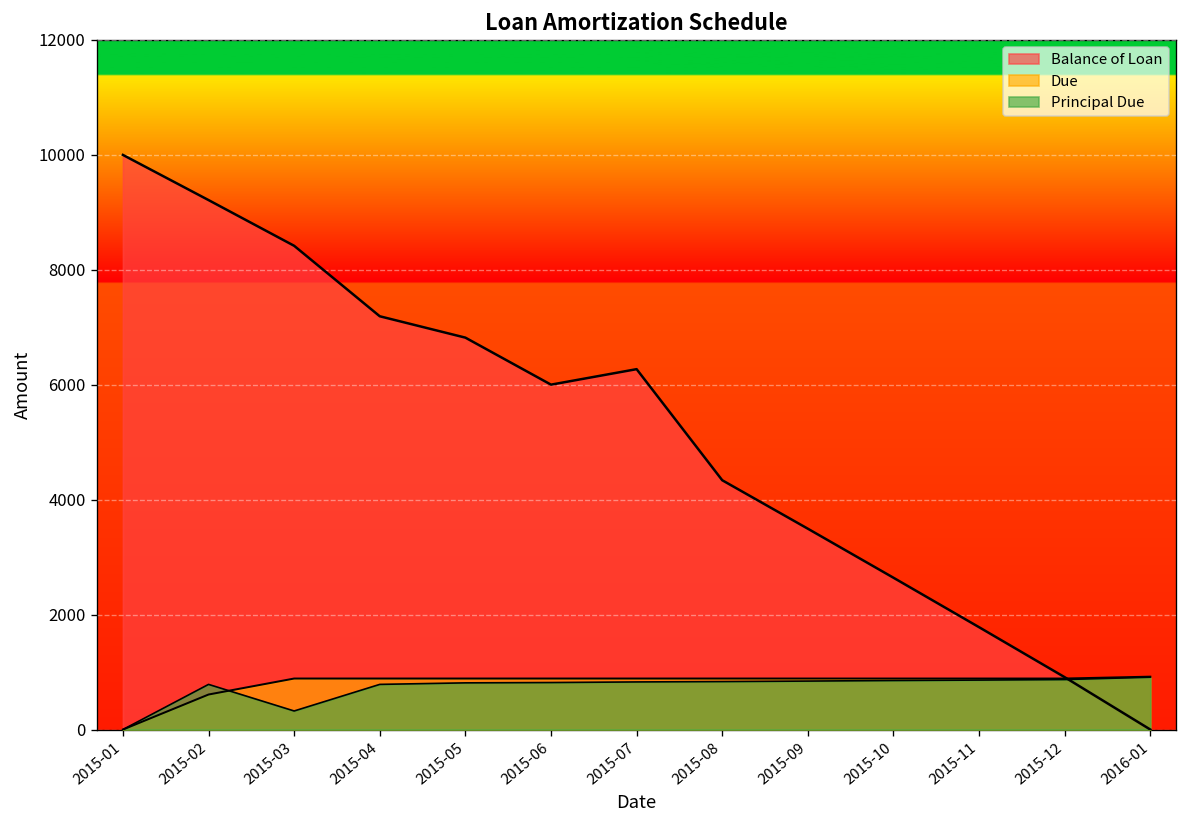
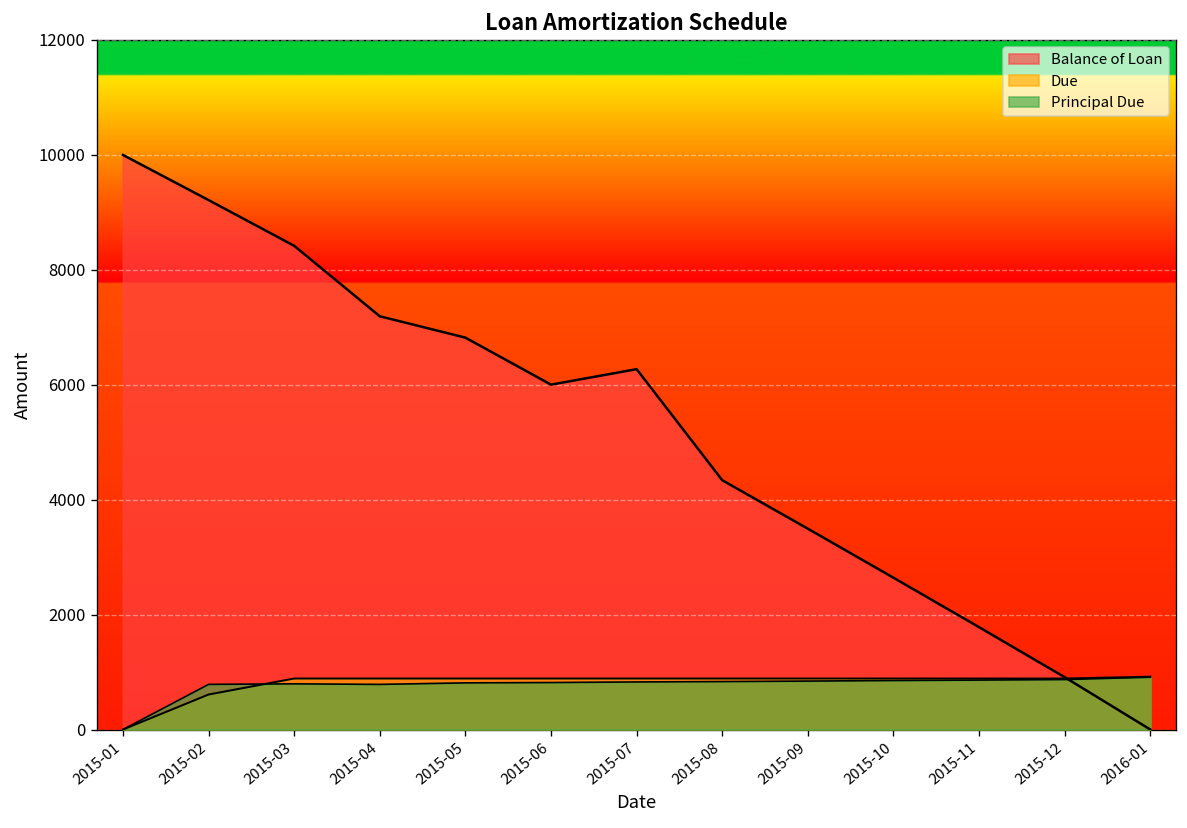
  {
    "Balance of Loan": {
      "2015-01": 10000,
      "2015-02": 9200,
      "2015-03": 8400,
      "2015-04": 7200,
      "2015-05": 6800,
      "2015-06": 6000,
      "2015-07": 6300,
      "2015-08": 4300,
      "2015-09": 3500,
      "2015-10": 2600,
      "2015-11": 1800,
      "2016-01": 0
    },
    "Due": {
      "2015-02": 600,
      "2015-03": 900,
      "2015-04": 900,
      "2015-05": 900,
      "2015-06": 900,
      "2015-07": 900,
      "2015-08": 900
    },
    "Principal Due": {
      "2015-02": 800,
-     "2015-03": 300,
+     "2015-03": 800,
      "2015-04": 800,
      "2015-05": 800,
      "2015-06": 800,
      "2015-07": 800,
      "2015-08": 800
    }
  }
